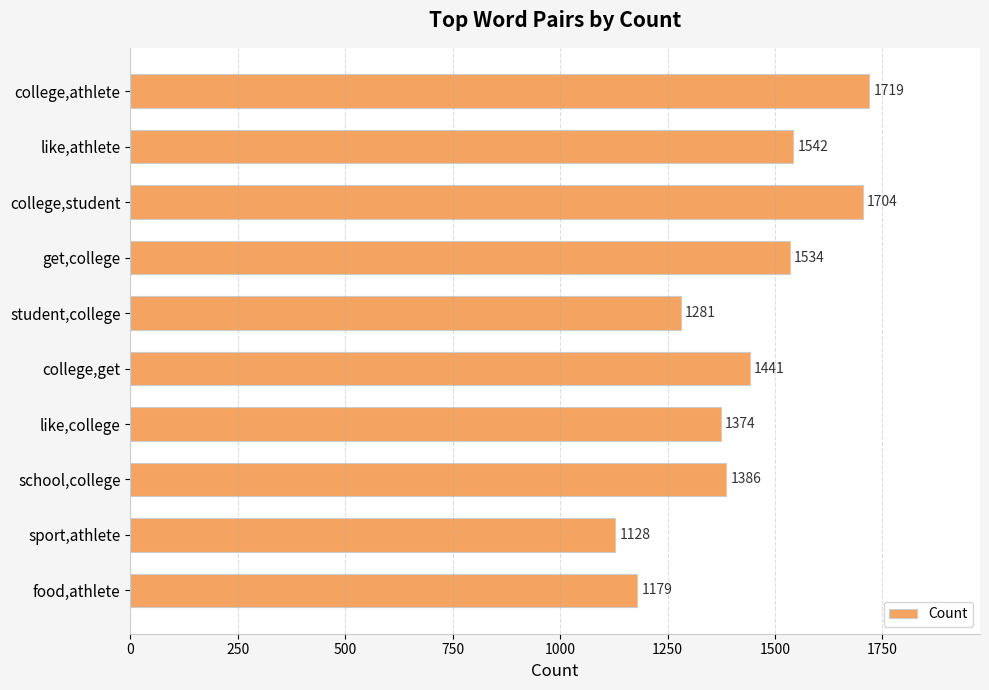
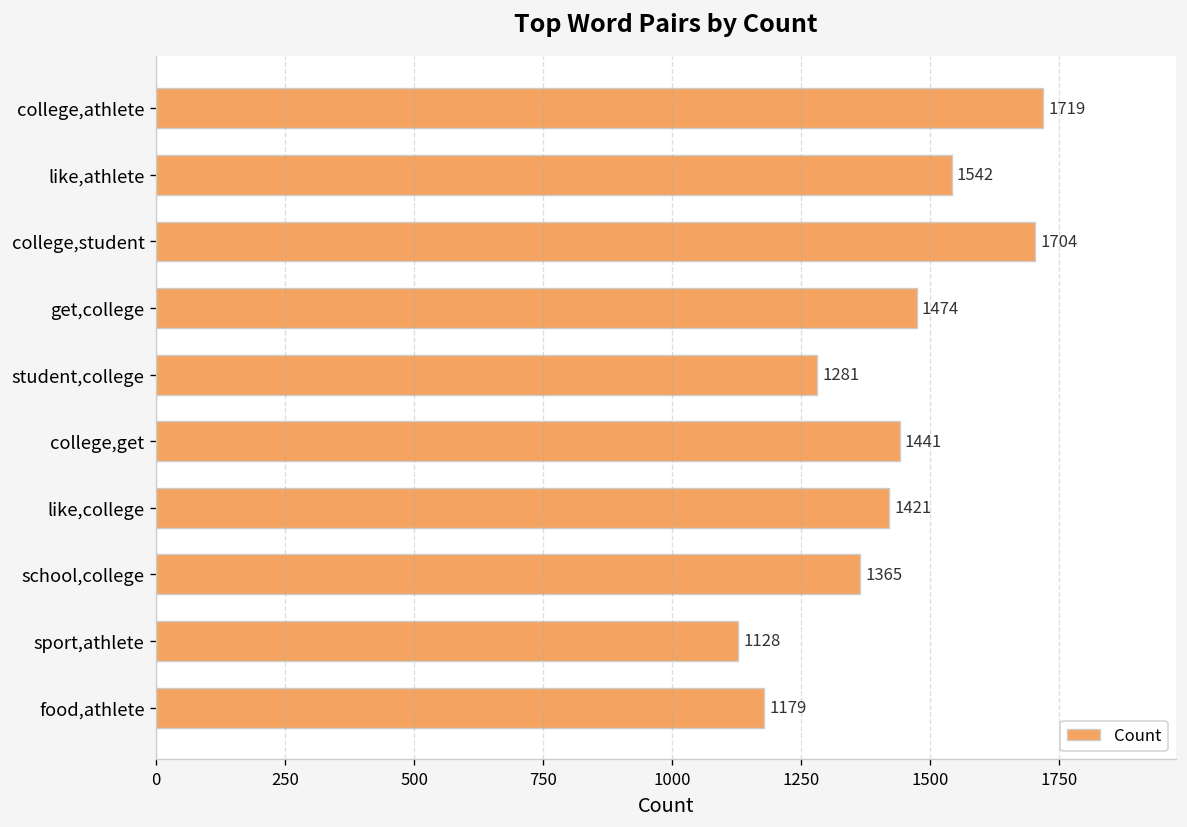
  {
    "college,athlete": 1719,
    "like,athlete": 1542,
    "college,student": 1704,
-   "get,college": 1534,
+   "get,college": 1474,
    "student,college": 1281,
    "college,get": 1441,
-   "like,college": 1374,
-   "school,college": 1386,
+   "like,college": 1421,
+   "school,college": 1365,
    "sport,athlete": 1128,
    "food,athlete": 1179
  }
